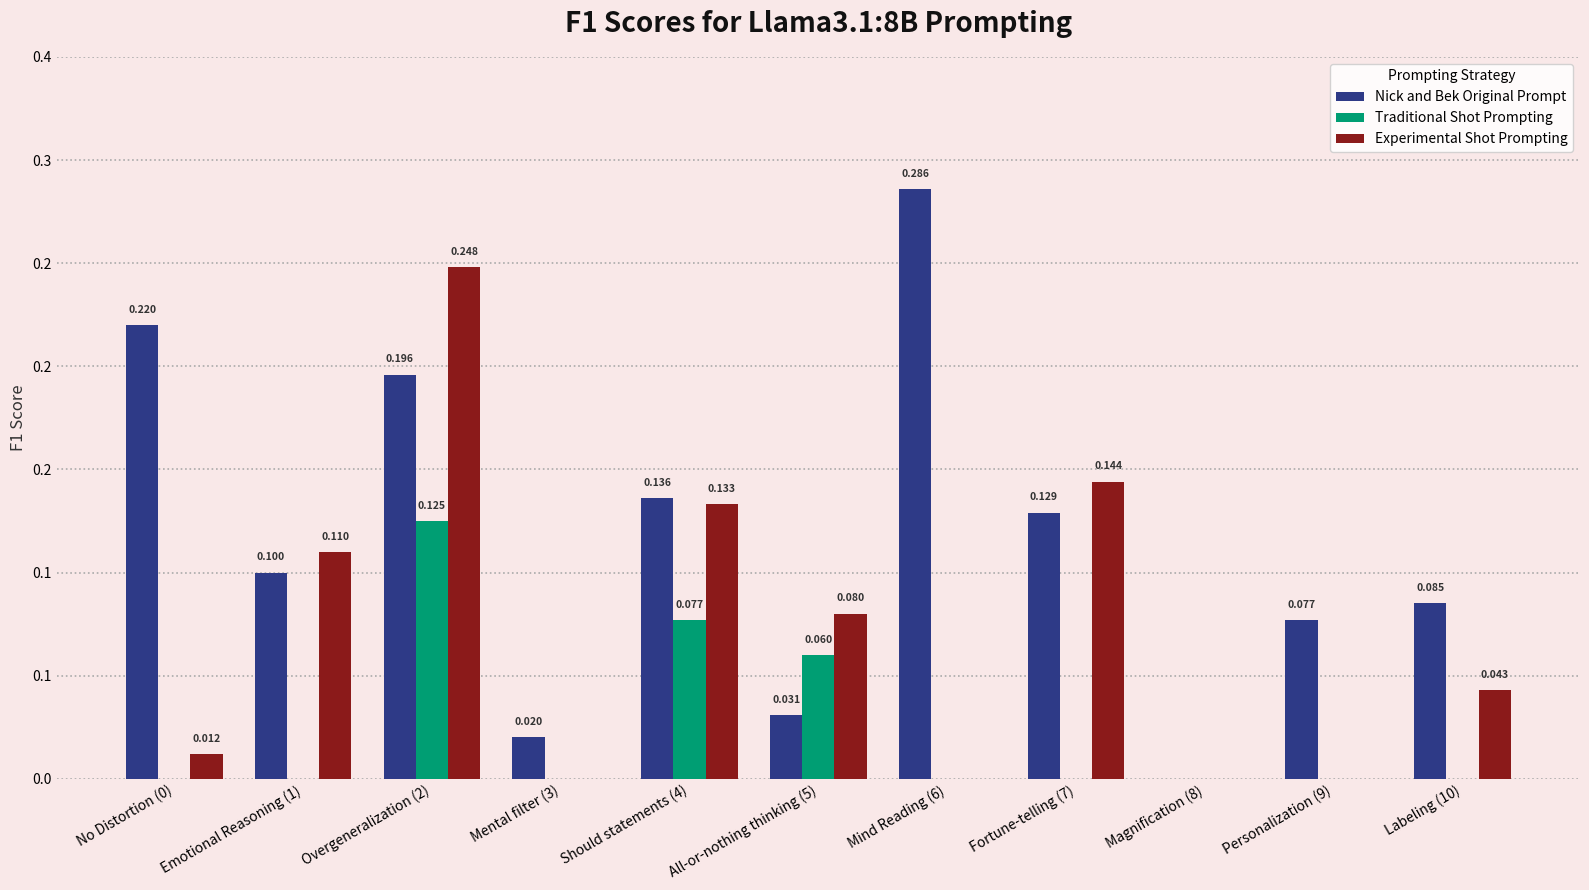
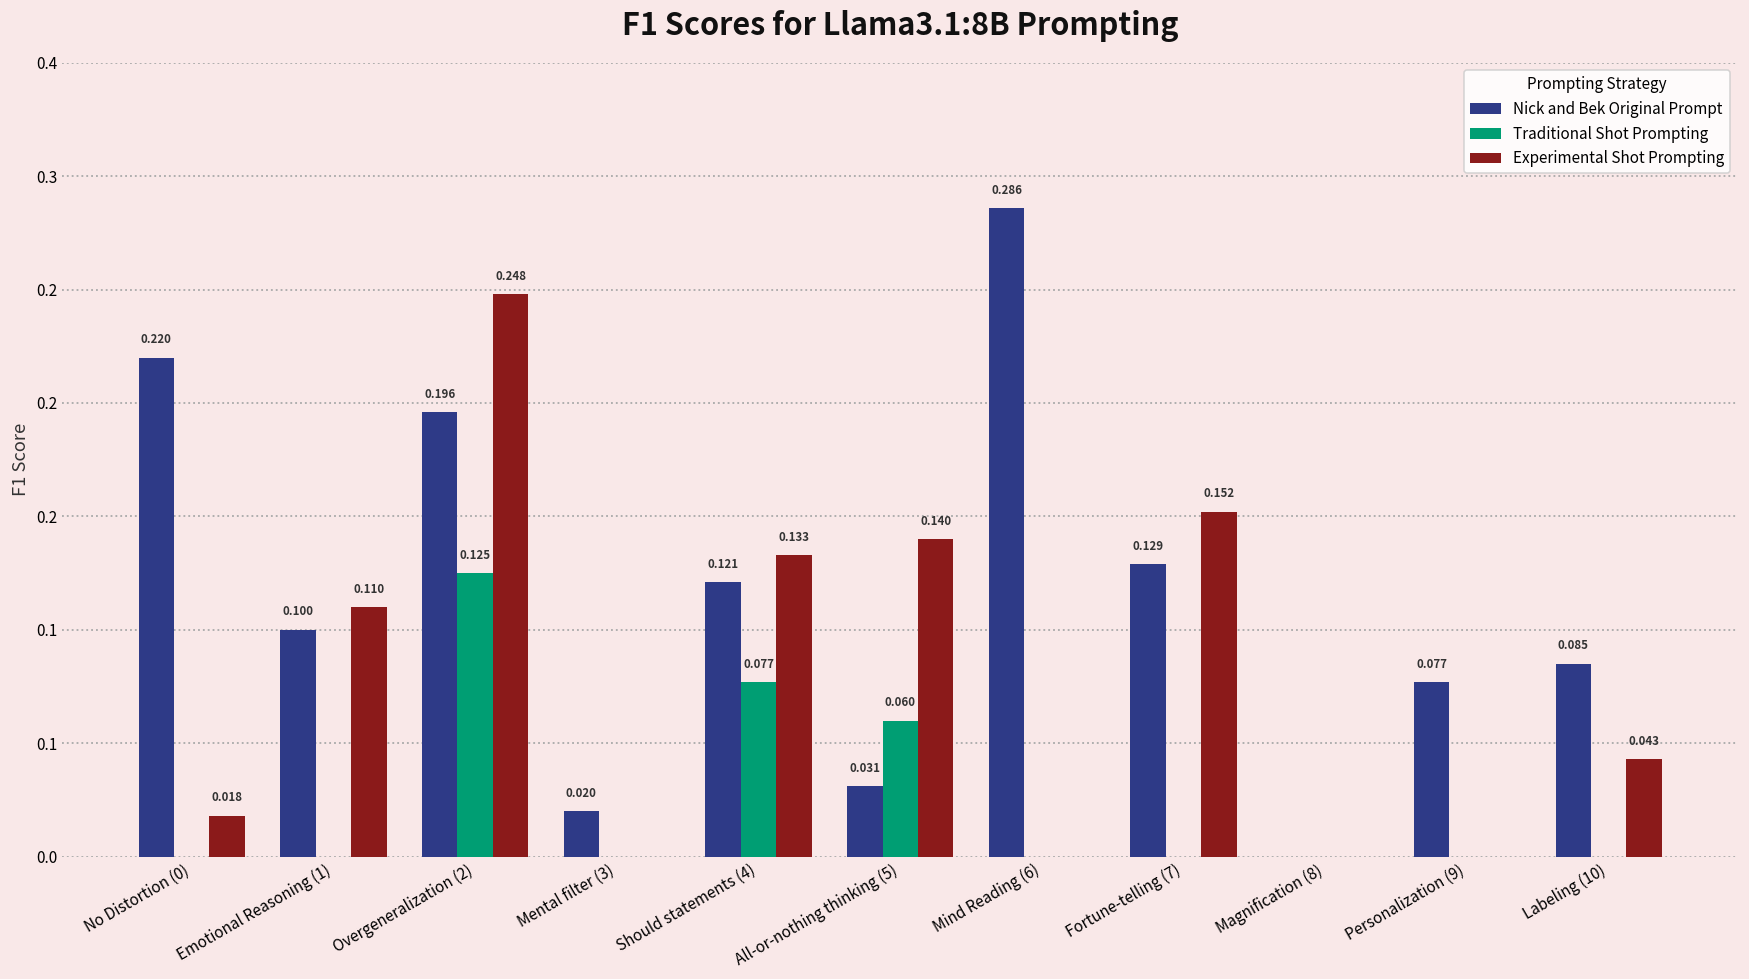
  {
    "Nick and Bek Original Prompt": {
      "No Distortion (0)": 0.220,
      "Emotional Reasoning (1)": 0.100,
      "Overgeneralization (2)": 0.196,
      "Mental filter (3)": 0.020,
-     "Should statements (4)": 0.136,
+     "Should statements (4)": 0.121,
      "All-or-nothing thinking (5)": 0.031,
      "Mind Reading (6)": 0.286,
      "Fortune-telling (7)": 0.129,
      "Personalization (9)": 0.077,
      "Labeling (10)": 0.085
    },
    "Traditional Shot Prompting": {
      "Overgeneralization (2)": 0.125,
      "Should statements (4)": 0.077,
      "All-or-nothing thinking (5)": 0.060
    },
    "Experimental Shot Prompting": {
-     "No Distortion (0)": 0.012,
+     "No Distortion (0)": 0.018,
      "Emotional Reasoning (1)": 0.110,
      "Overgeneralization (2)": 0.248,
      "Should statements (4)": 0.133,
-     "All-or-nothing thinking (5)": 0.080,
-     "Fortune-telling (7)": 0.144,
+     "All-or-nothing thinking (5)": 0.140,
+     "Fortune-telling (7)": 0.152,
      "Labeling (10)": 0.043
    }
  }
